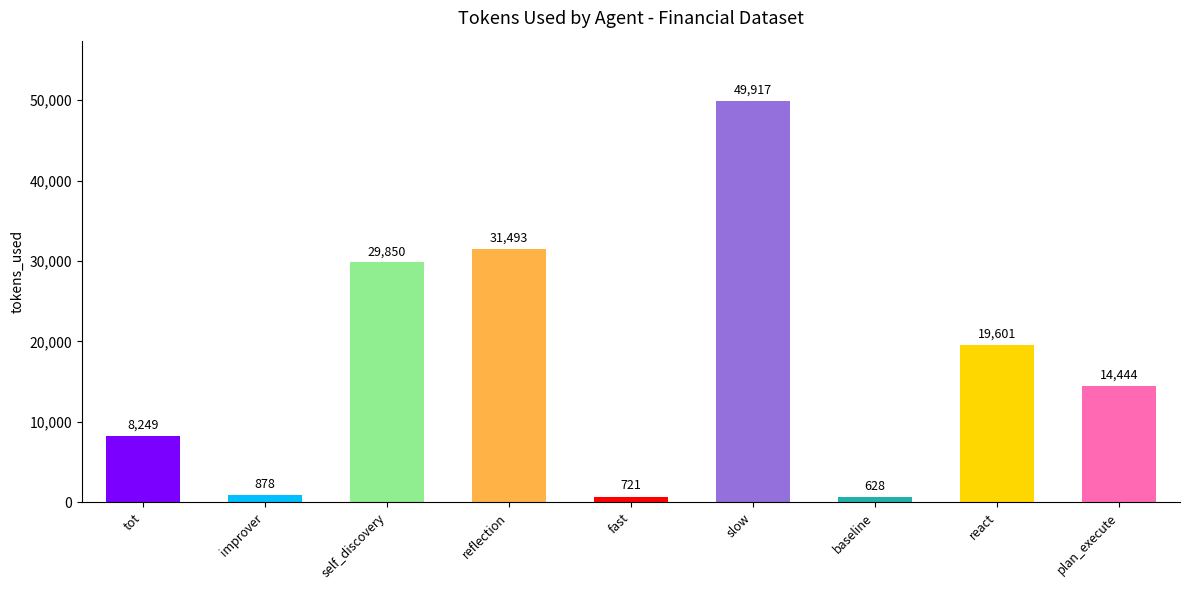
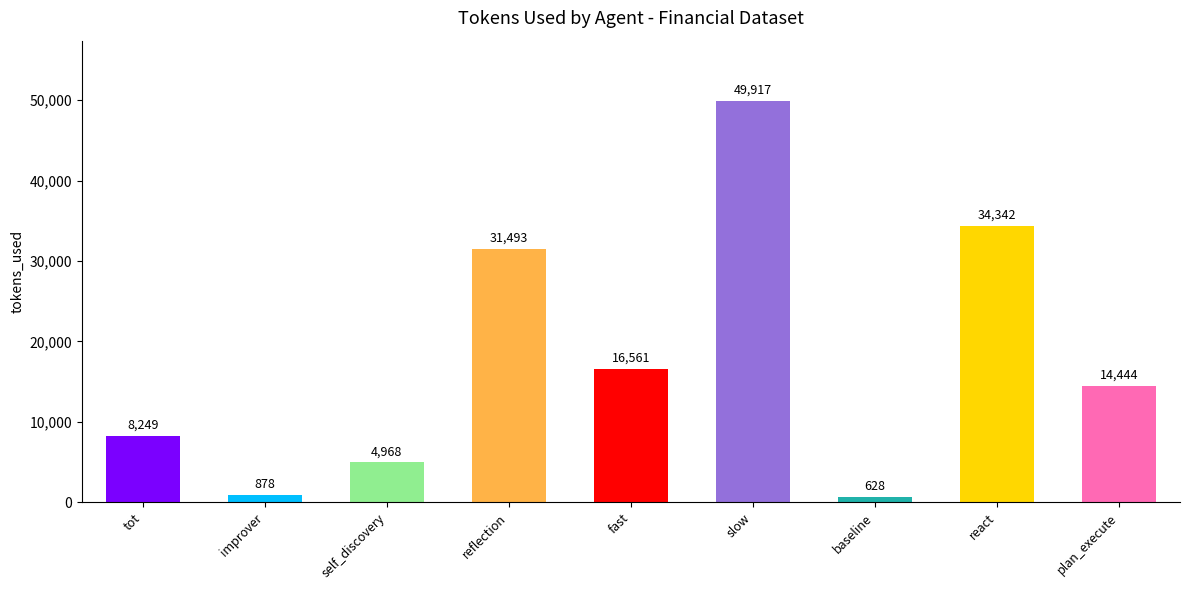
  {
    "tot": "8,249",
    "improver": "878",
-   "self_discovery": "29,850",
+   "self_discovery": "4,968",
    "reflection": "31,493",
-   "fast": "721",
+   "fast": "16,561",
    "slow": "49,917",
    "baseline": "628",
-   "react": "19,601",
+   "react": "34,342",
    "plan_execute": "14,444"
  }
